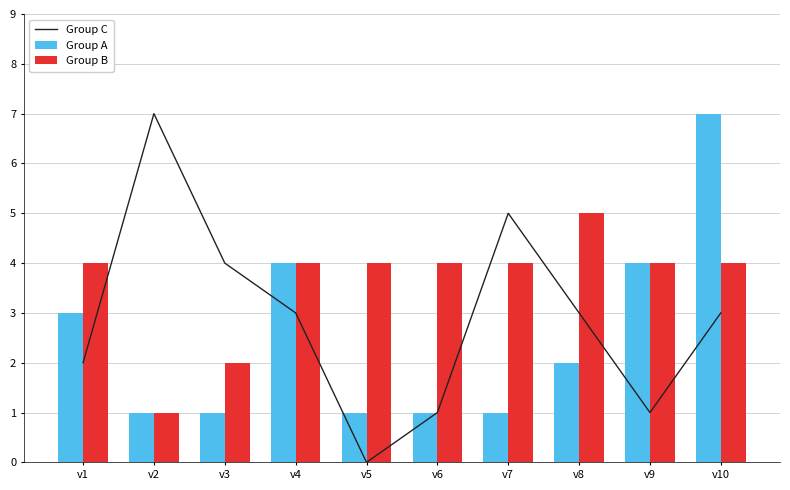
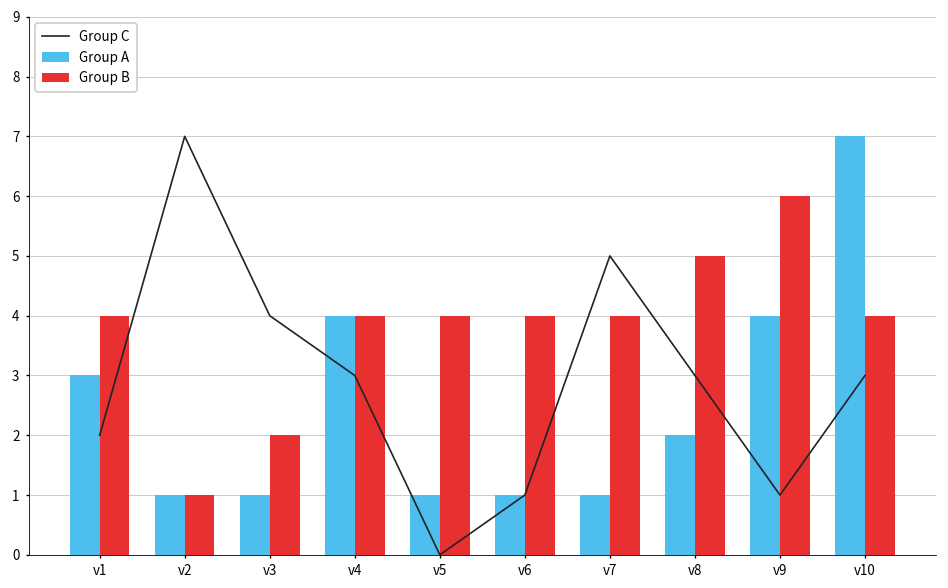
  {
    "Group A": {
      "v1": 3,
      "v2": 1,
      "v3": 1,
      "v4": 4,
      "v5": 1,
      "v6": 1,
      "v7": 1,
      "v8": 2,
      "v9": 4,
      "v10": 7
    },
    "Group C": {
      "v1": 2,
      "v2": 7,
      "v3": 4,
      "v4": 3,
      "v5": 0,
      "v6": 1,
      "v7": 5,
      "v8": 3,
      "v9": 1,
      "v10": 3
    },
    "Group B": {
      "v1": 4,
      "v2": 1,
      "v3": 2,
      "v4": 4,
      "v5": 4,
      "v6": 4,
      "v7": 4,
      "v8": 5,
-     "v9": 4,
+     "v9": 6,
      "v10": 4
    }
  }
